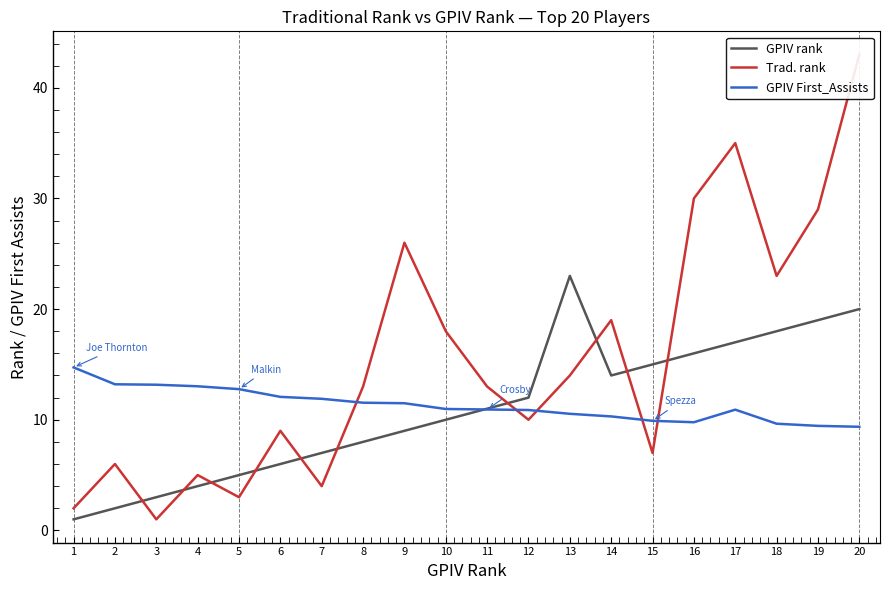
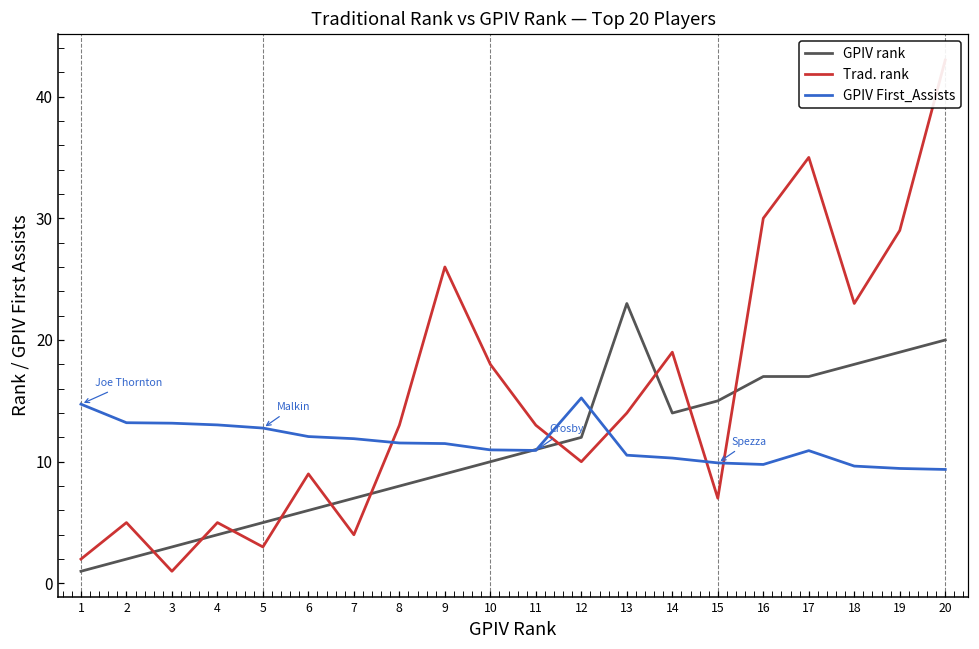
  {
    "GPIV rank": {
      "1": 1,
      "2": 2,
      "3": 3,
      "4": 4,
      "5": 5,
      "6": 6,
      "7": 7,
      "8": 8,
      "9": 9,
      "10": 10,
      "12": 12,
      "13": 23,
      "14": 14,
      "15": 15,
-     "16": 16,
+     "16": 17,
      "17": 17,
      "18": 18,
      "19": 19,
      "20": 20
    },
    "Trad. rank": {
      "1": 2,
-     "2": 6,
+     "2": 5,
      "3": 1,
      "4": 5,
      "5": 3,
      "6": 9,
      "7": 4,
      "8": 13,
      "9": 26,
      "10": 18,
      "11": 13,
      "12": 10,
      "13": 14,
      "14": 19,
      "15": 7,
      "16": 30,
      "17": 35,
      "18": 23,
      "19": 29
    },
    "GPIV First_Assists": {
      "1": 14.7,
      "2": 13.2,
      "3": 13.2,
      "4": 13.0,
      "5": 12.8,
      "6": 12.1,
      "7": 11.9,
      "8": 11.5,
      "9": 11.5,
      "10": 11.0,
-     "12": 10.9,
+     "12": 15.2,
      "13": 10.5,
      "14": 10.3,
      "15": 9.9,
      "16": 9.8,
      "17": 10.9,
      "18": 9.6,
      "19": 9.4,
      "20": 9.4
    }
  }
